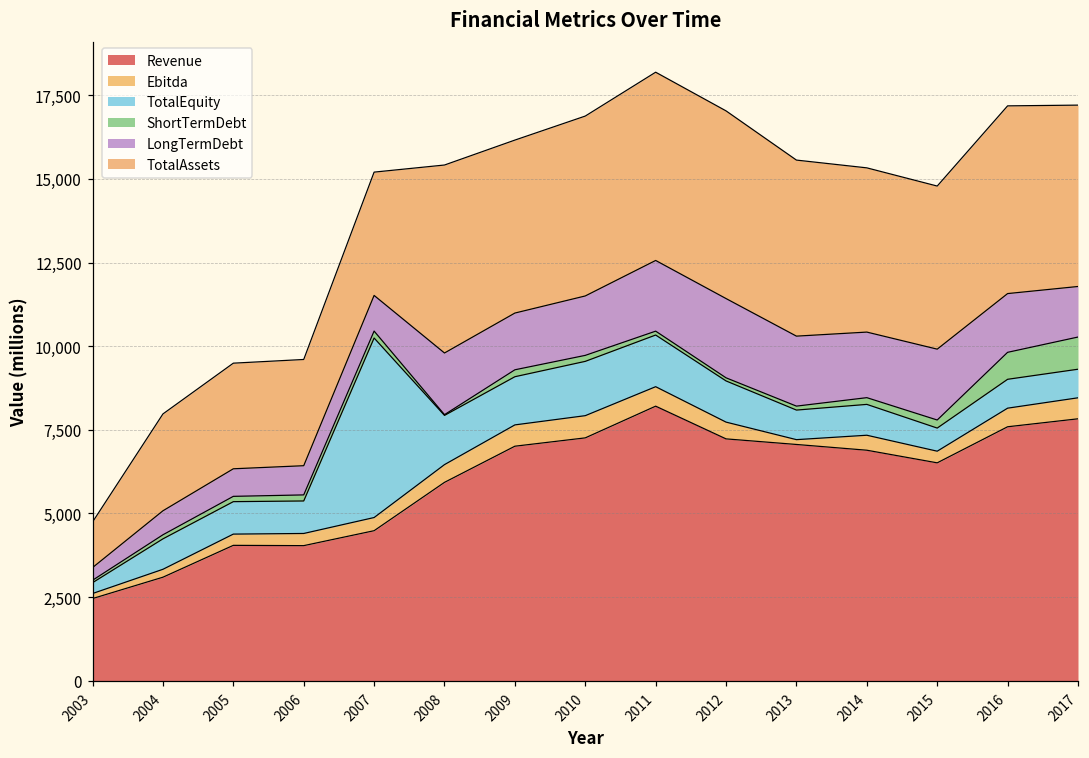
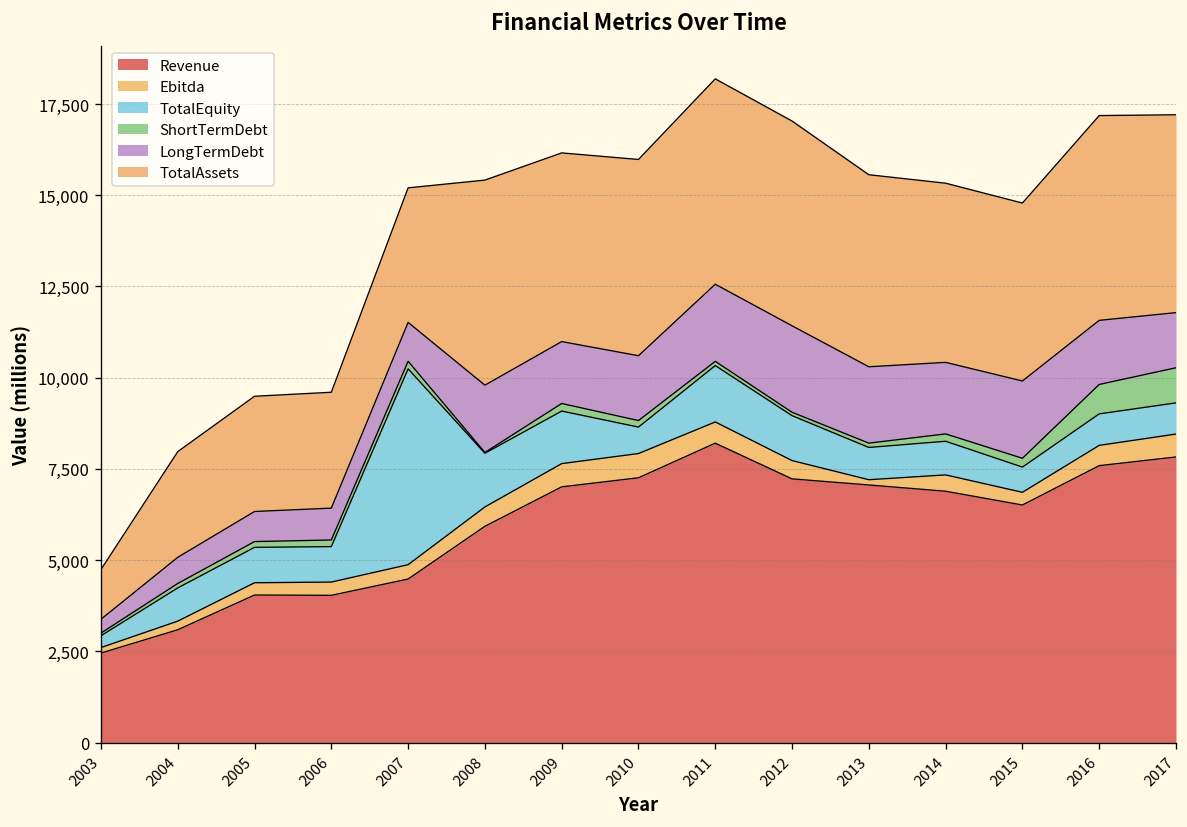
  {
    "Revenue": {
      "2003": "2,500",
      "2004": "3,100",
      "2005": "4,000",
      "2006": "4,000",
      "2007": "4,500",
      "2008": "5,900",
      "2009": "7,000",
      "2010": "7,300",
      "2011": "8,200",
      "2012": "7,200",
      "2013": "7,100",
      "2014": "6,900",
      "2015": "6,500",
      "2016": "7,600",
      "2017": "7,800"
    },
    "TotalEquity": {
      "2004": "900",
      "2005": "1,000",
      "2006": "1,000",
      "2007": "5,400",
      "2009": "1,400",
-     "2010": "1,600",
+     "2010": "700",
      "2011": "1,500",
      "2012": "1,200",
      "2013": "900",
      "2014": "900",
      "2015": "700",
      "2016": "900",
      "2017": "900"
    },
    "ShortTermDebt": {
      "2004": "100",
      "2005": "200",
      "2006": "200",
      "2007": "200",
      "2009": "200",
      "2010": "200",
      "2011": "100",
      "2012": "100",
      "2013": "100",
      "2014": "200",
      "2015": "200",
      "2016": "800",
      "2017": "1,000"
    },
    "LongTermDebt": {
      "2003": "400",
      "2004": "700",
      "2005": "800",
      "2006": "900",
      "2007": "1,100",
      "2008": "1,800",
      "2009": "1,700",
      "2010": "1,800",
      "2011": "2,100",
      "2012": "2,400",
      "2013": "2,100",
      "2014": "2,000",
      "2015": "2,100",
      "2016": "1,800",
      "2017": "1,500"
    }
  }
